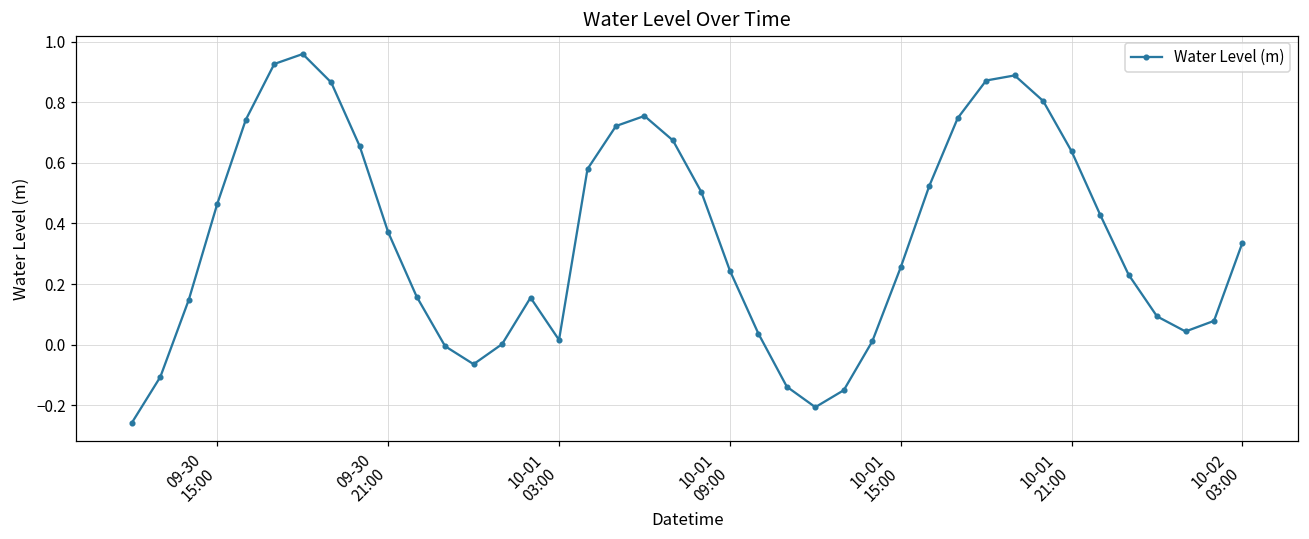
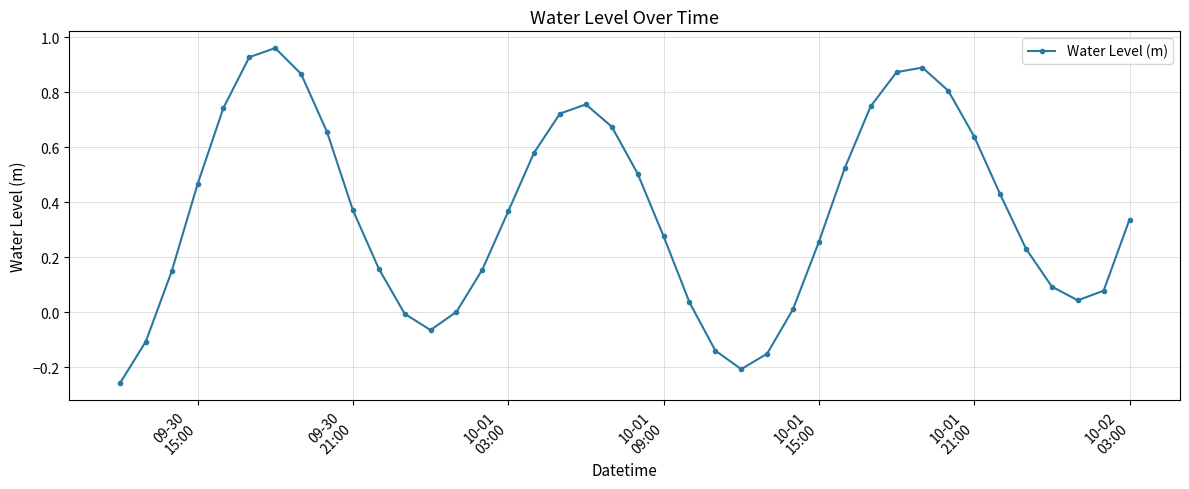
  {
    "09-30 15:00": 0.47,
    "09-30 21:00": 0.37,
-   "10-01 03:00": 0.02,
-   "10-01 09:00": 0.24,
+   "10-01 03:00": 0.37,
+   "10-01 09:00": 0.28,
    "10-01 15:00": 0.26,
    "10-01 21:00": 0.64,
    "10-02 03:00": 0.34
  }
